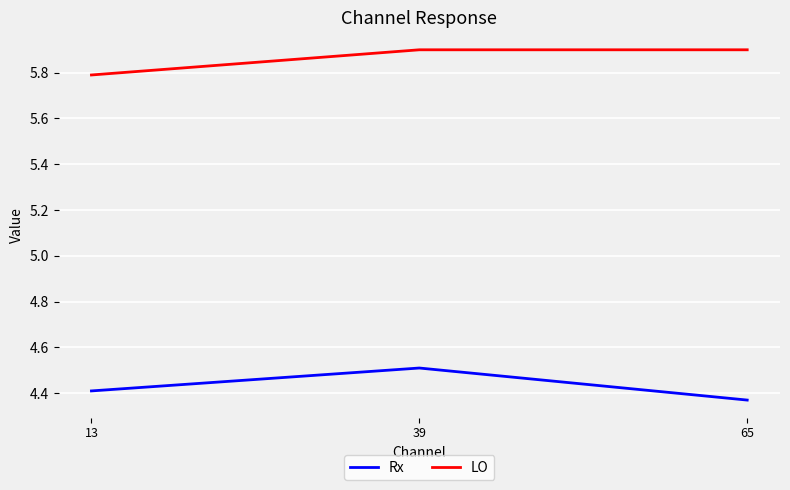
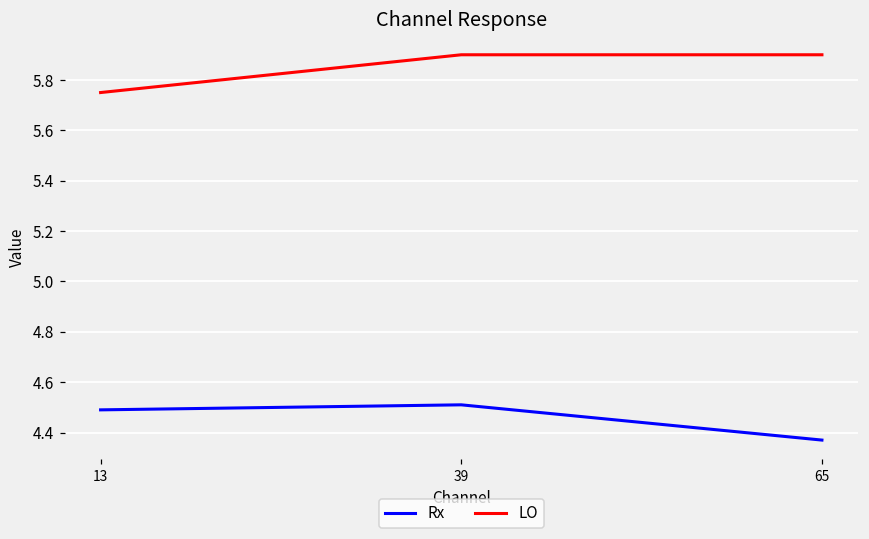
  {
    "Rx": {
-     "13": 4.41,
+     "13": 4.49,
      "39": 4.51,
      "65": 4.37
    },
    "LO": {
-     "13": 5.79,
+     "13": 5.75,
      "39": 5.90,
      "65": 5.90
    }
  }
